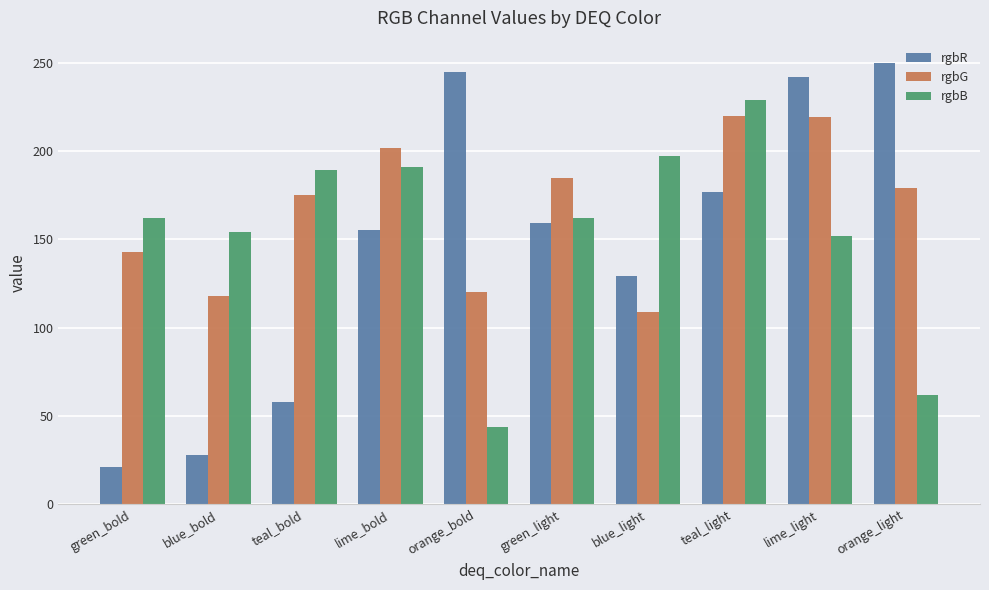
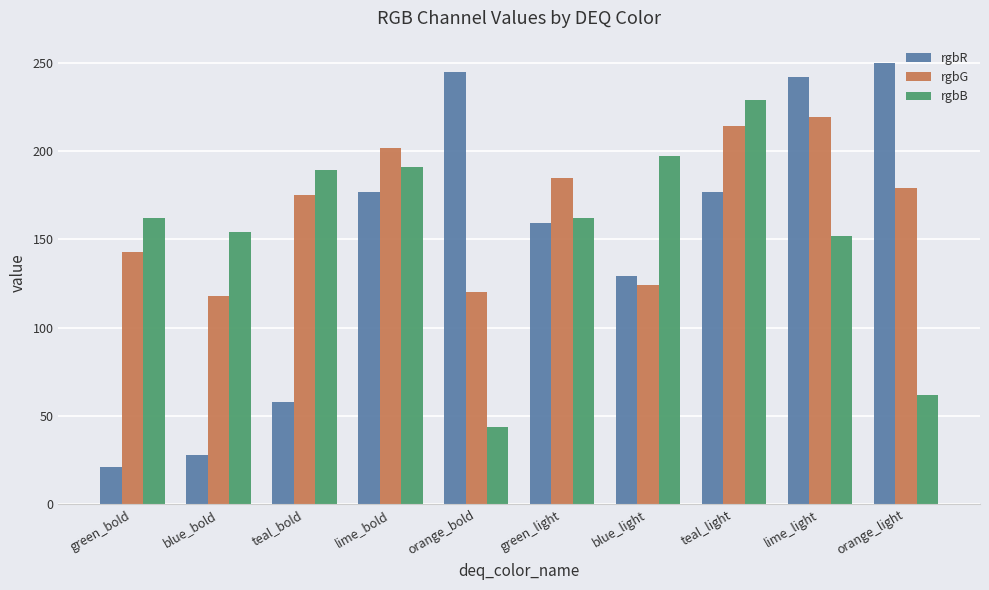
  {
    "rgbR": {
      "green_bold": 21,
      "blue_bold": 28,
      "teal_bold": 58,
-     "lime_bold": 155,
+     "lime_bold": 177,
      "orange_bold": 245,
      "green_light": 159,
      "blue_light": 129,
      "teal_light": 177,
      "lime_light": 242,
      "orange_light": 250
    },
    "rgbG": {
      "green_bold": 143,
      "blue_bold": 118,
      "teal_bold": 175,
      "lime_bold": 202,
      "orange_bold": 120,
      "green_light": 185,
-     "blue_light": 109,
-     "teal_light": 220,
+     "blue_light": 124,
+     "teal_light": 214,
      "lime_light": 219,
      "orange_light": 179
    },
    "rgbB": {
      "green_bold": 162,
      "blue_bold": 154,
      "teal_bold": 189,
      "lime_bold": 191,
      "orange_bold": 44,
      "green_light": 162,
      "blue_light": 197,
      "teal_light": 229,
      "lime_light": 152,
      "orange_light": 62
    }
  }
